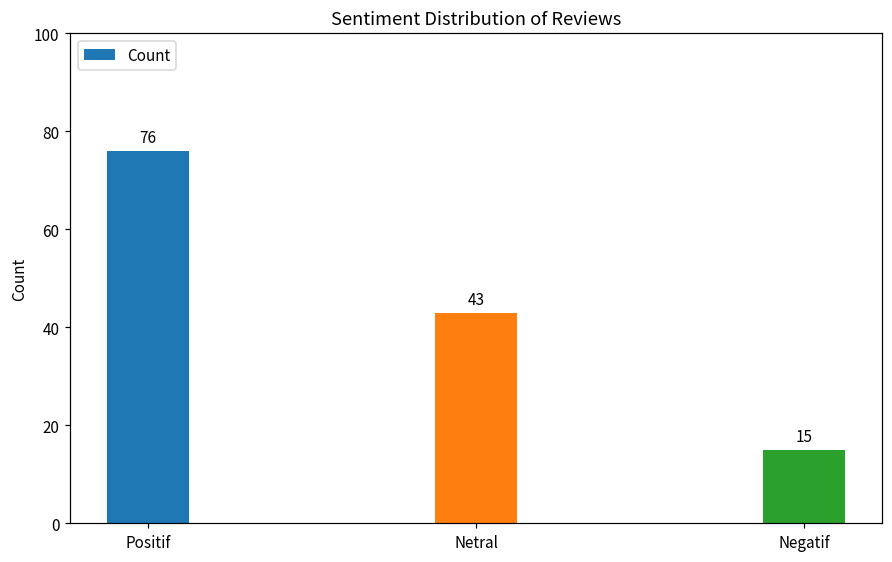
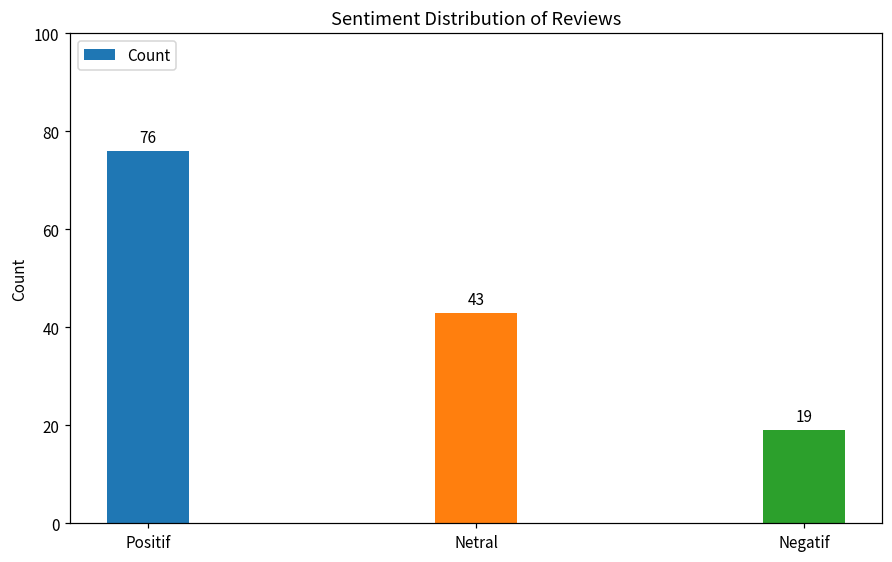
  {
    "Positif": 76,
    "Netral": 43,
-   "Negatif": 15
+   "Negatif": 19
  }
